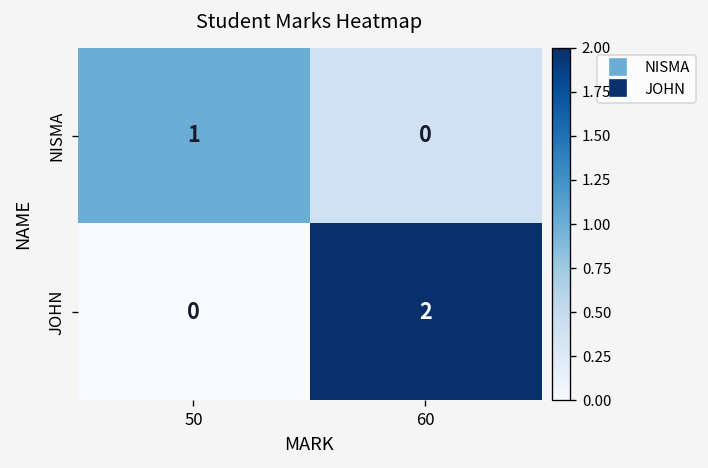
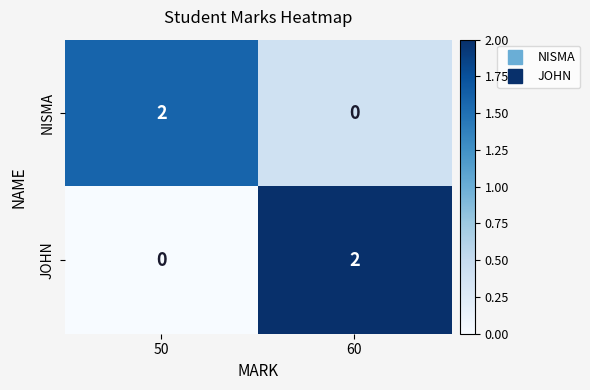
  {
    "NISMA": {
-     "50": 1,
+     "50": 2,
      "60": 0
    },
    "JOHN": {
      "50": 0,
      "60": 2
    }
  }
